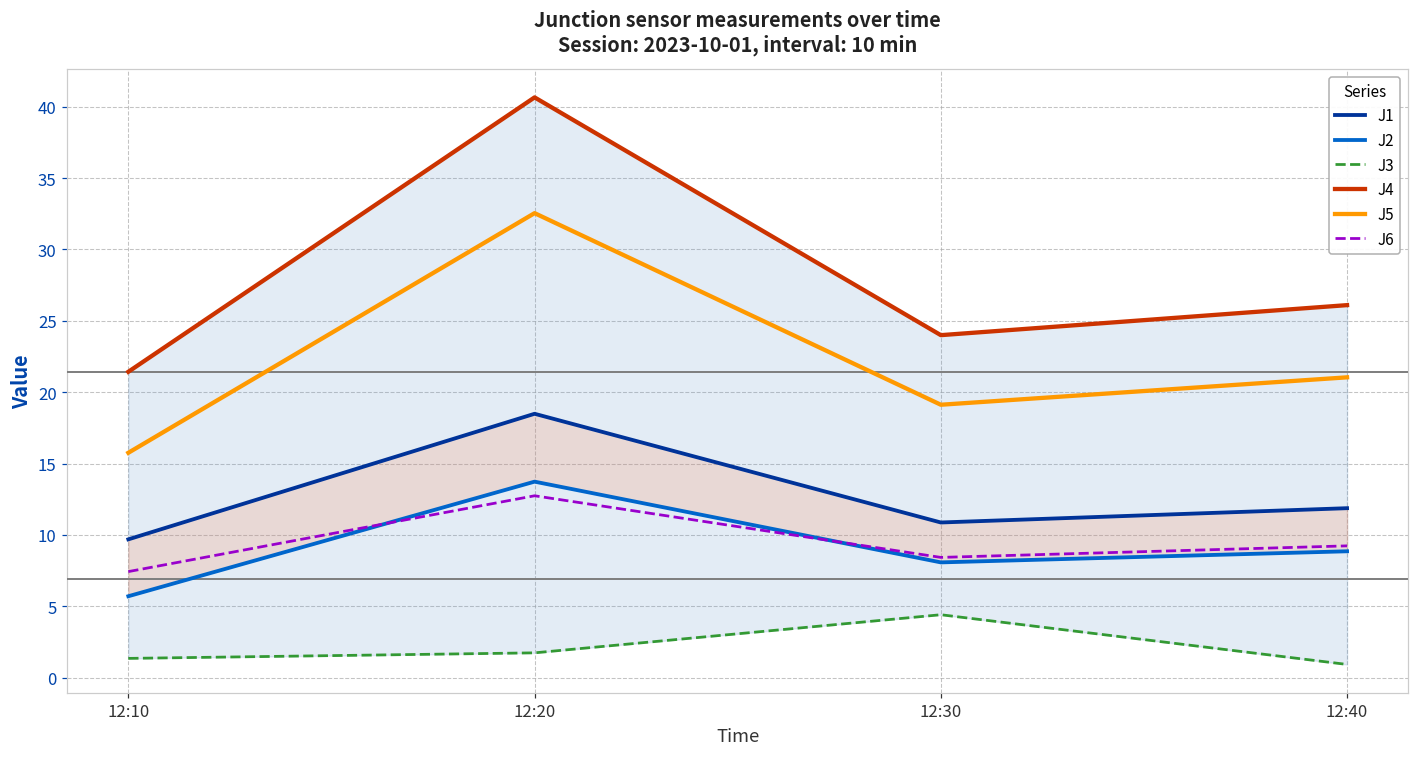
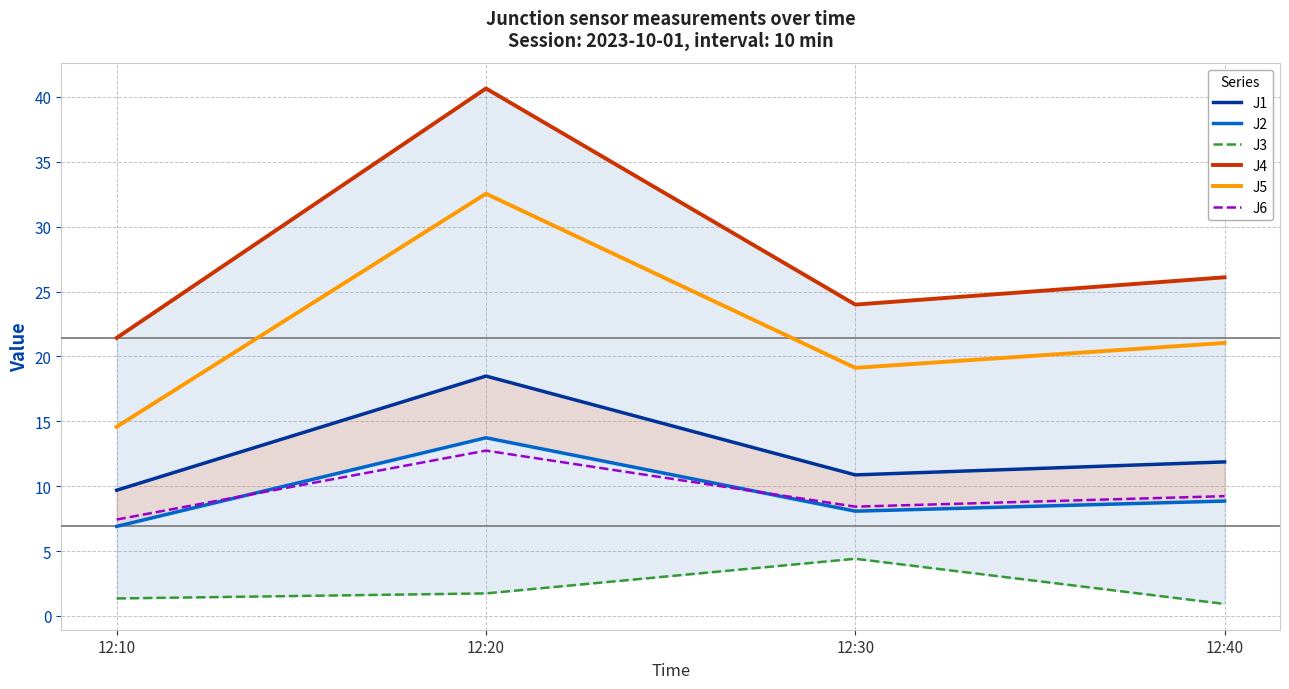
  {
    "J1": {
      "12:10": 9.7,
      "12:20": 18.5,
      "12:30": 10.9,
      "12:40": 11.9
    },
    "J2": {
-     "12:10": 5.7,
+     "12:10": 6.9,
      "12:20": 13.7,
      "12:30": 8.1,
      "12:40": 8.9
    },
    "J3": {
      "12:10": 1.3,
      "12:20": 1.7,
      "12:30": 4.4,
      "12:40": 0.9
    },
    "J4": {
      "12:10": 21.4,
      "12:20": 40.7,
      "12:30": 24.0,
      "12:40": 26.1
    },
    "J5": {
-     "12:10": 15.8,
+     "12:10": 14.6,
      "12:20": 32.5,
      "12:30": 19.1,
      "12:40": 21.0
    },
    "J6": {
      "12:10": 7.4,
      "12:20": 12.7,
      "12:30": 8.4,
      "12:40": 9.2
    }
  }
